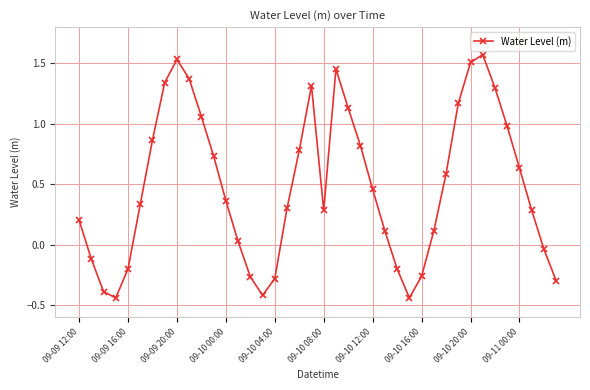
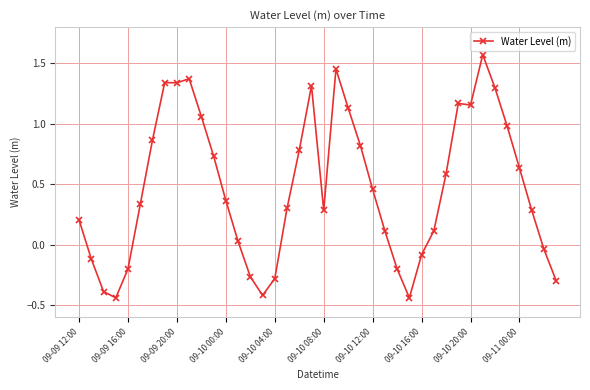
  {
    "09-09 12:00": 0.21,
    "09-09 16:00": -0.20,
-   "09-09 20:00": 1.53,
+   "09-09 20:00": 1.34,
    "09-10 00:00": 0.37,
    "09-10 04:00": -0.28,
    "09-10 08:00": 0.29,
    "09-10 12:00": 0.46,
-   "09-10 16:00": -0.26,
-   "09-10 20:00": 1.51,
+   "09-10 16:00": -0.08,
+   "09-10 20:00": 1.16,
    "09-11 00:00": 0.64
  }
